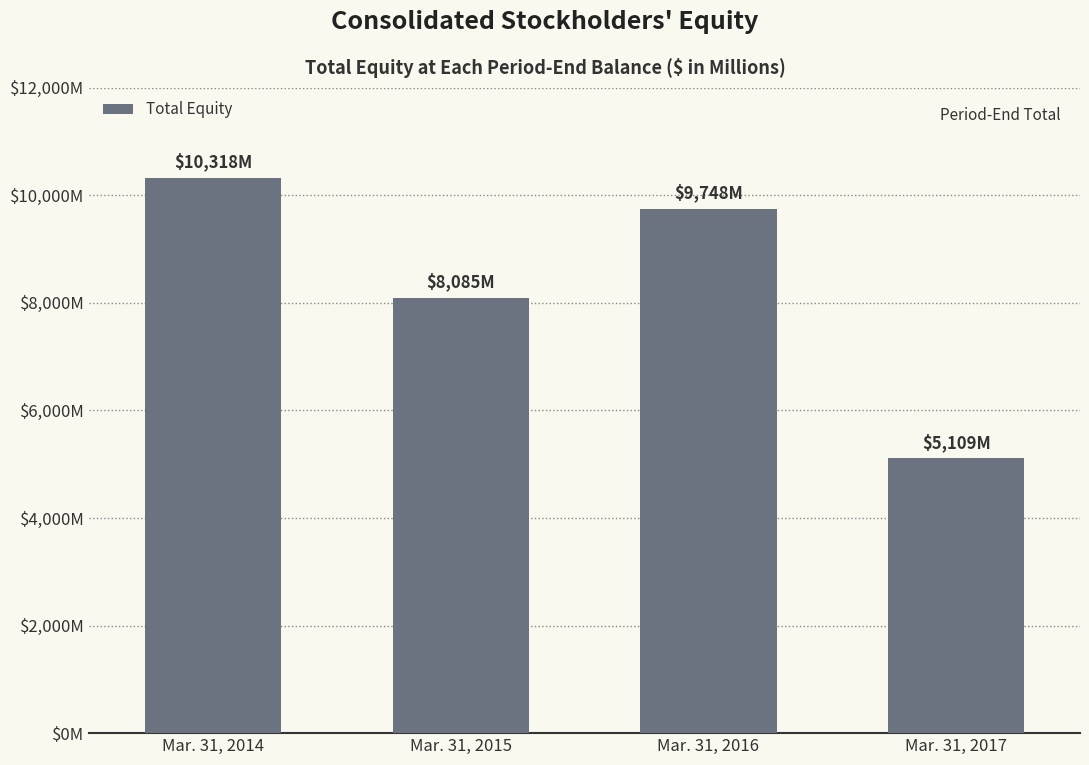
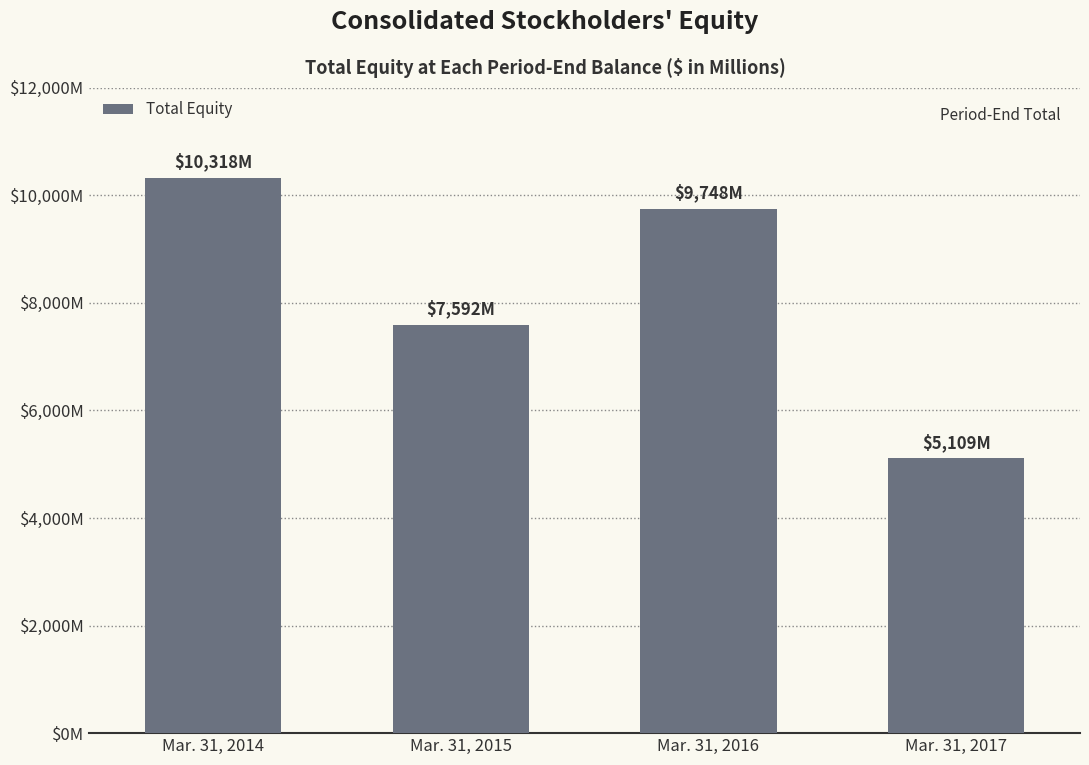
  {
    "Mar. 31, 2014": "$10,318M",
-   "Mar. 31, 2015": "$8,085M",
+   "Mar. 31, 2015": "$7,592M",
    "Mar. 31, 2016": "$9,748M",
    "Mar. 31, 2017": "$5,109M"
  }
